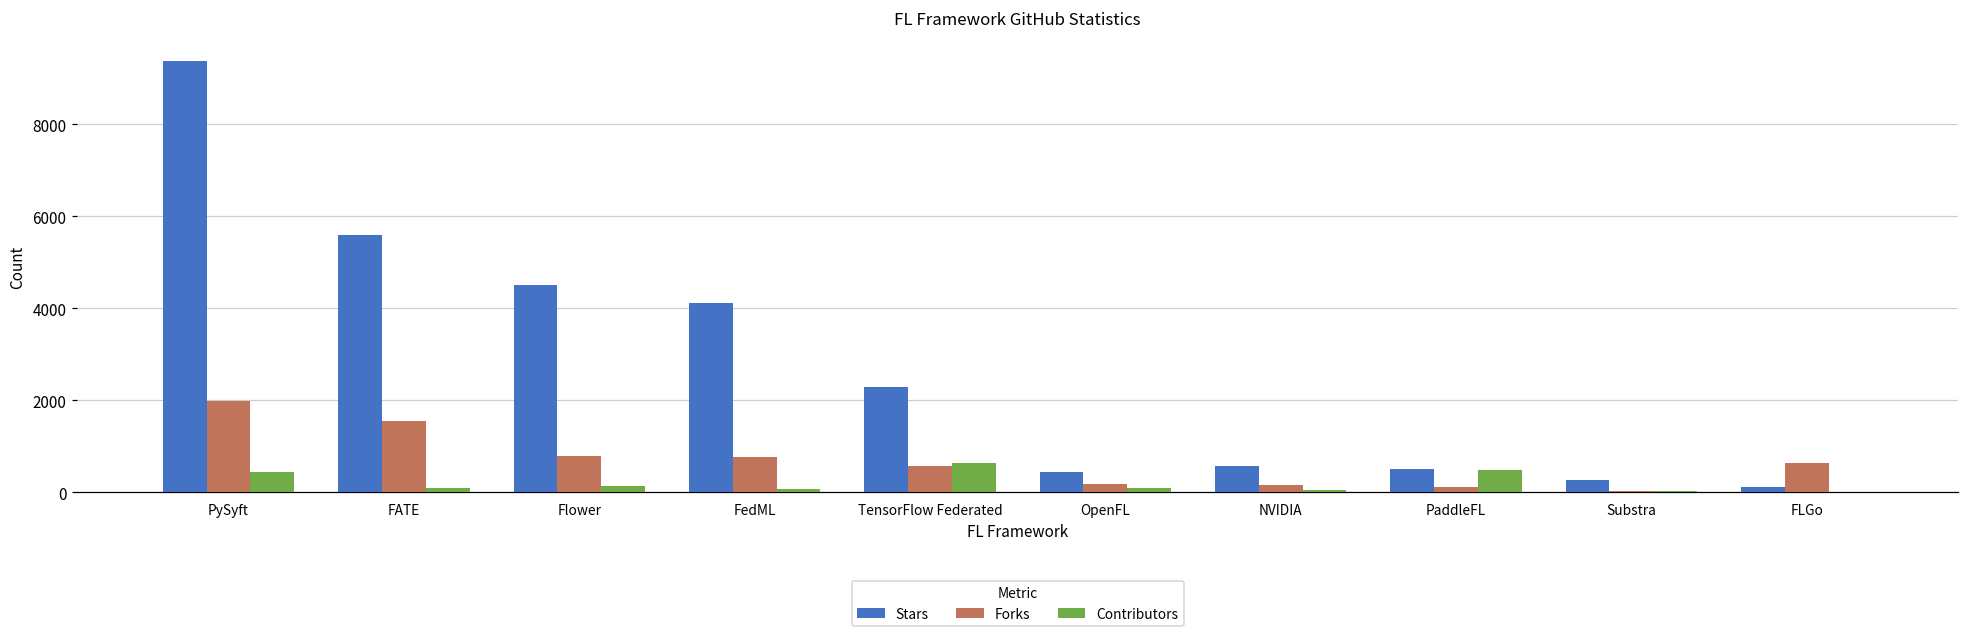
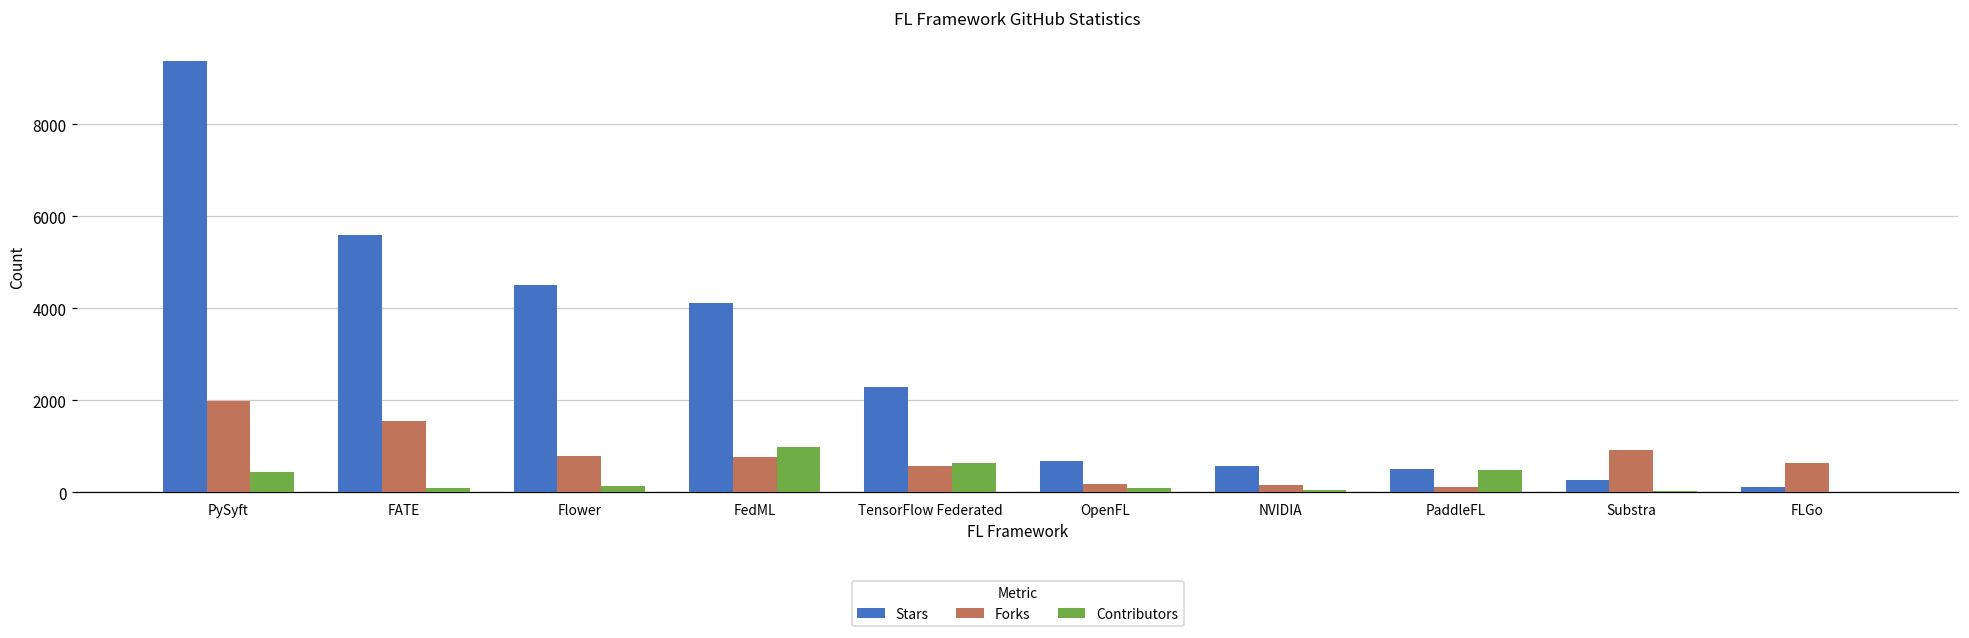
  {
    "Stars": {
      "PySyft": 9400,
      "FATE": 5600,
      "Flower": 4500,
      "FedML": 4100,
      "TensorFlow Federated": 2300,
-     "OpenFL": 400,
+     "OpenFL": 700,
      "NVIDIA": 600,
      "PaddleFL": 500,
      "Substra": 300,
      "FLGo": 100
    },
    "Forks": {
      "PySyft": 2000,
      "FATE": 1500,
      "Flower": 800,
      "FedML": 800,
      "TensorFlow Federated": 600,
      "OpenFL": 200,
      "NVIDIA": 200,
      "PaddleFL": 100,
-     "Substra": 0,
+     "Substra": 900,
      "FLGo": 600
    },
    "Contributors": {
      "PySyft": 400,
      "FATE": 100,
      "Flower": 100,
-     "FedML": 100,
+     "FedML": 1000,
      "TensorFlow Federated": 600,
      "OpenFL": 100,
      "PaddleFL": 500
    }
  }
